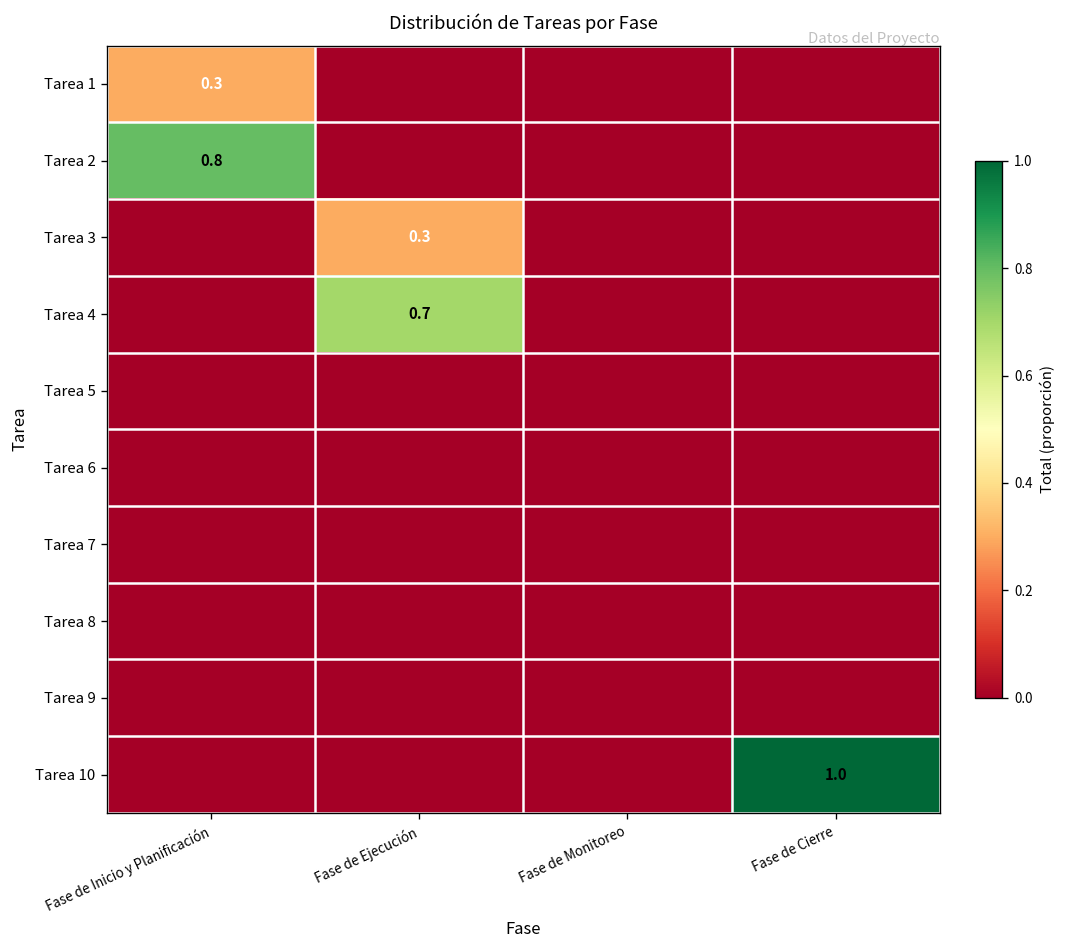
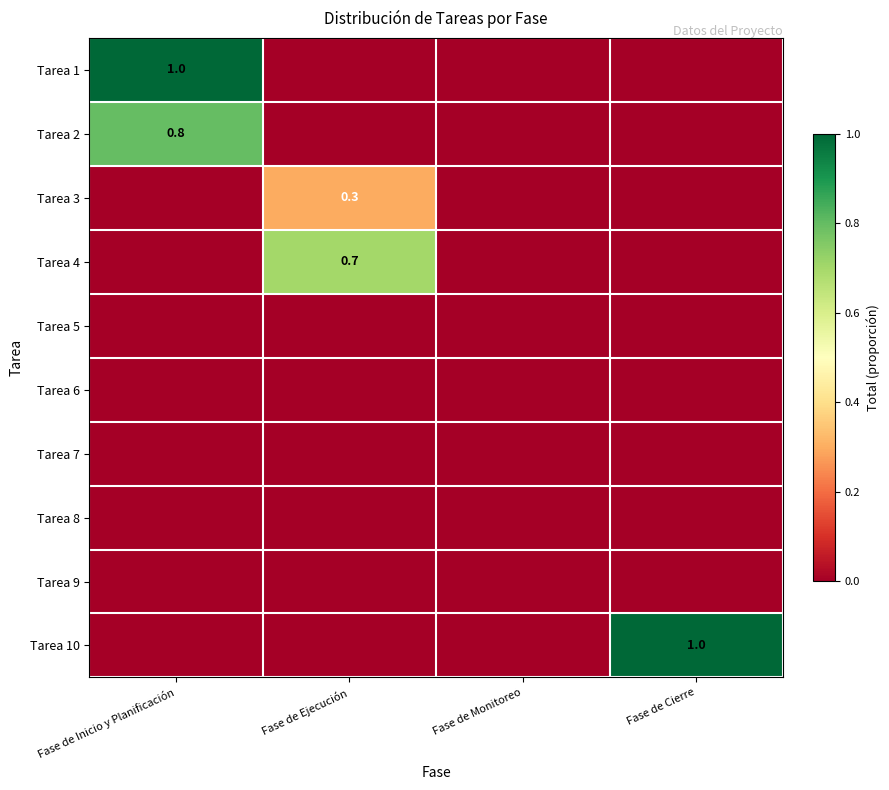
  {
    "Tarea 1": {
-     "Fase de Inicio y Planificación": 0.3
+     "Fase de Inicio y Planificación": 1.0
    },
    "Tarea 2": {
      "Fase de Inicio y Planificación": 0.8
    },
    "Tarea 3": {
      "Fase de Ejecución": 0.3
    },
    "Tarea 4": {
      "Fase de Ejecución": 0.7
    },
    "Tarea 10": {
      "Fase de Cierre": 1.0
    }
  }
